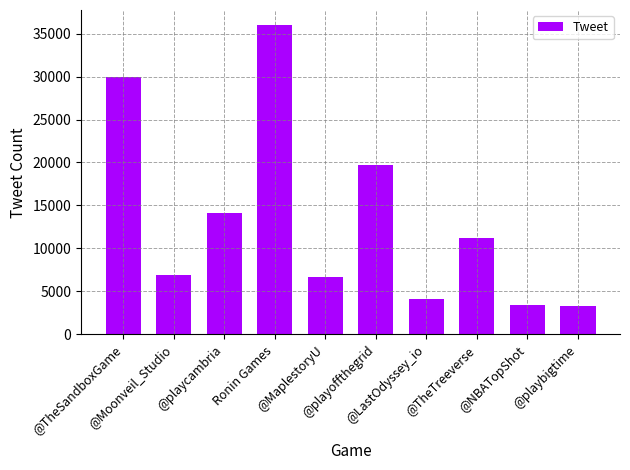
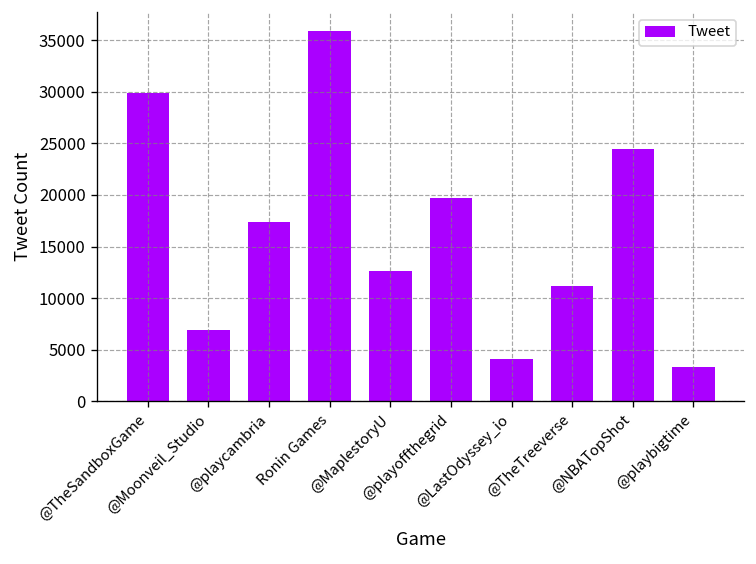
  {
    "@TheSandboxGame": 30000,
    "@Moonveil_Studio": 7000,
-   "@playcambria": 14000,
+   "@playcambria": 17000,
    "Ronin Games": 36000,
-   "@MaplestoryU": 7000,
+   "@MaplestoryU": 13000,
    "@playoffthegrid": 20000,
    "@LastOdyssey_io": 4000,
    "@TheTreeverse": 11000,
-   "@NBATopShot": 3000,
+   "@NBATopShot": 24000,
    "@playbigtime": 3000
  }
